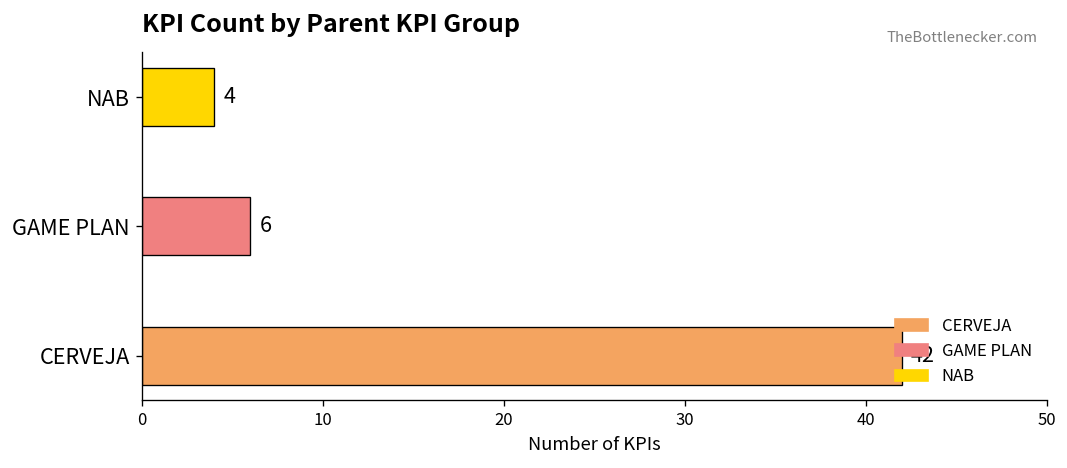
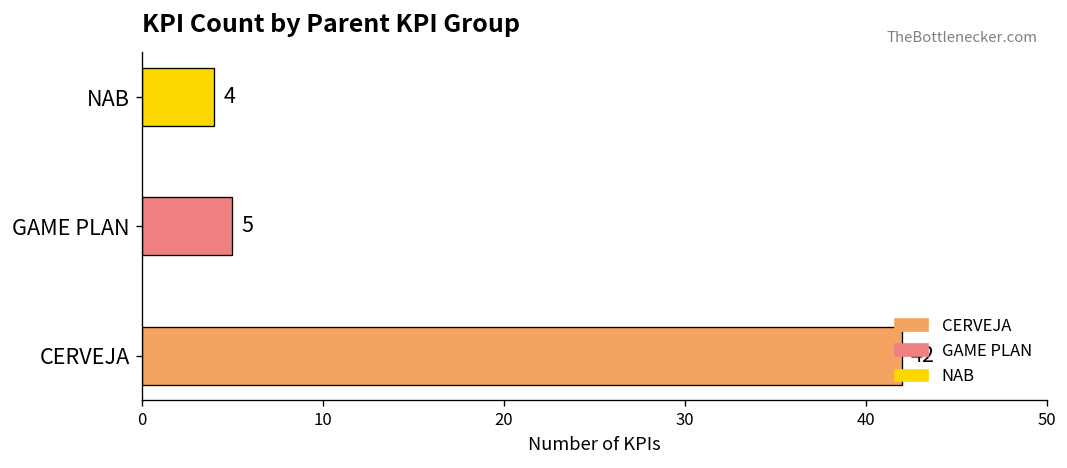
  {
    "NAB": 4,
-   "GAME PLAN": 6,
+   "GAME PLAN": 5,
    "CERVEJA": 42
  }
